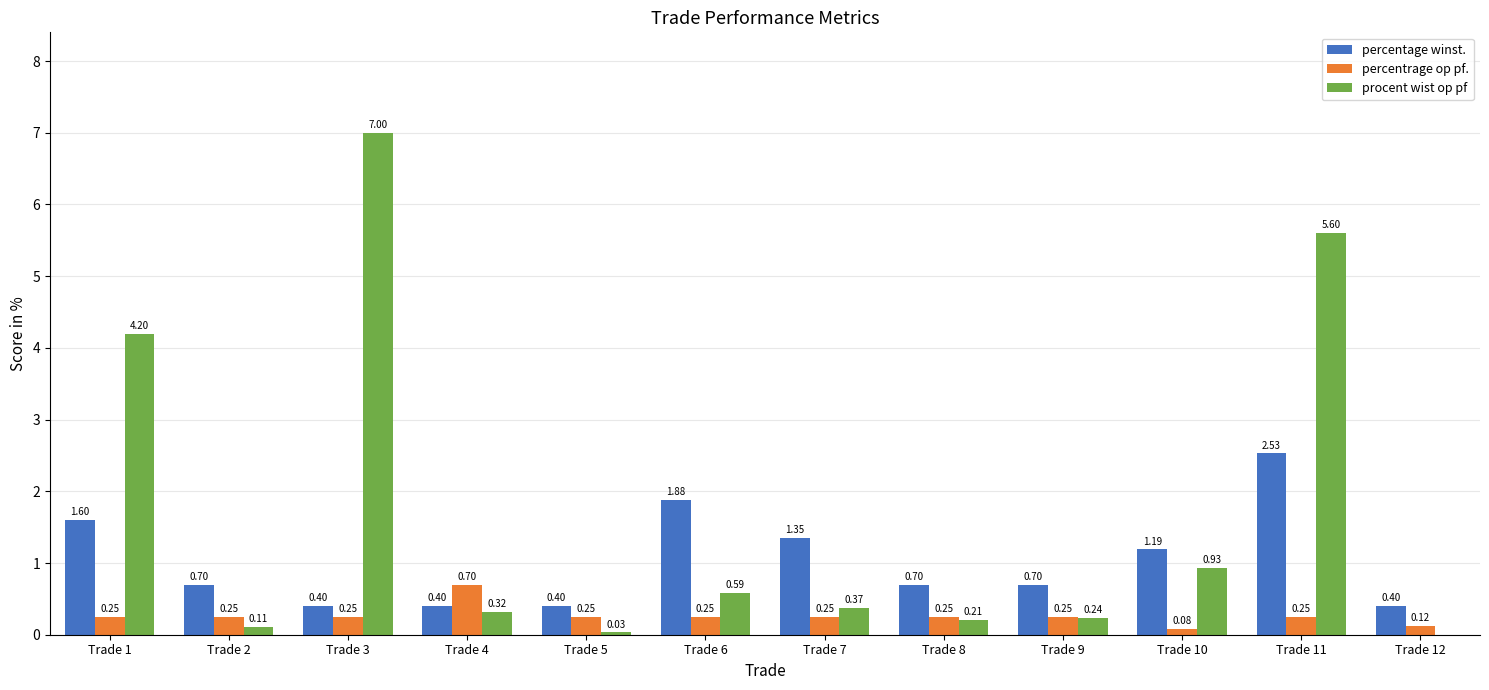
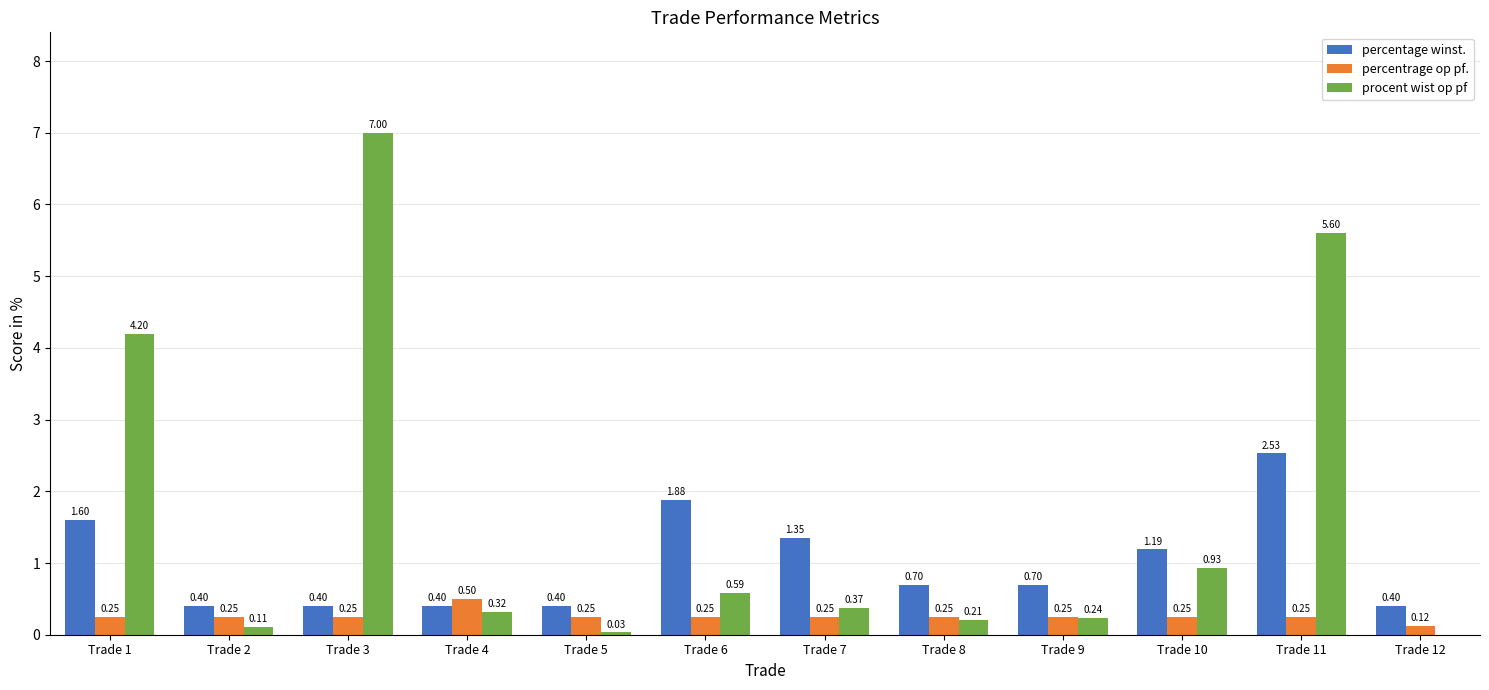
  {
    "percentage winst.": {
      "Trade 1": 1.60,
-     "Trade 2": 0.70,
+     "Trade 2": 0.40,
      "Trade 3": 0.40,
      "Trade 4": 0.40,
      "Trade 5": 0.40,
      "Trade 6": 1.88,
      "Trade 7": 1.35,
      "Trade 8": 0.70,
      "Trade 9": 0.70,
      "Trade 10": 1.19,
      "Trade 11": 2.53,
      "Trade 12": 0.40
    },
    "percentrage op pf.": {
      "Trade 1": 0.25,
      "Trade 2": 0.25,
      "Trade 3": 0.25,
-     "Trade 4": 0.70,
+     "Trade 4": 0.50,
      "Trade 5": 0.25,
      "Trade 6": 0.25,
      "Trade 7": 0.25,
      "Trade 8": 0.25,
      "Trade 9": 0.25,
-     "Trade 10": 0.08,
+     "Trade 10": 0.25,
      "Trade 11": 0.25,
      "Trade 12": 0.12
    },
    "procent wist op pf": {
      "Trade 1": 4.20,
      "Trade 2": 0.11,
      "Trade 3": 7.00,
      "Trade 4": 0.32,
      "Trade 5": 0.03,
      "Trade 6": 0.59,
      "Trade 7": 0.37,
      "Trade 8": 0.21,
      "Trade 9": 0.24,
      "Trade 10": 0.93,
      "Trade 11": 5.60
    }
  }
